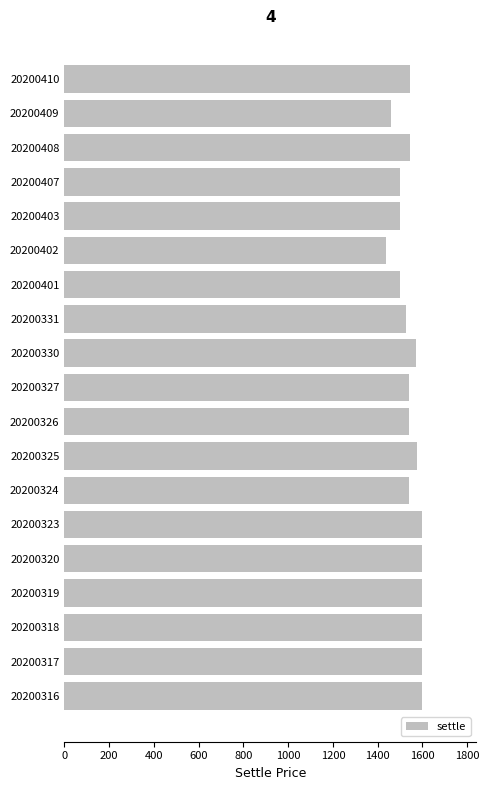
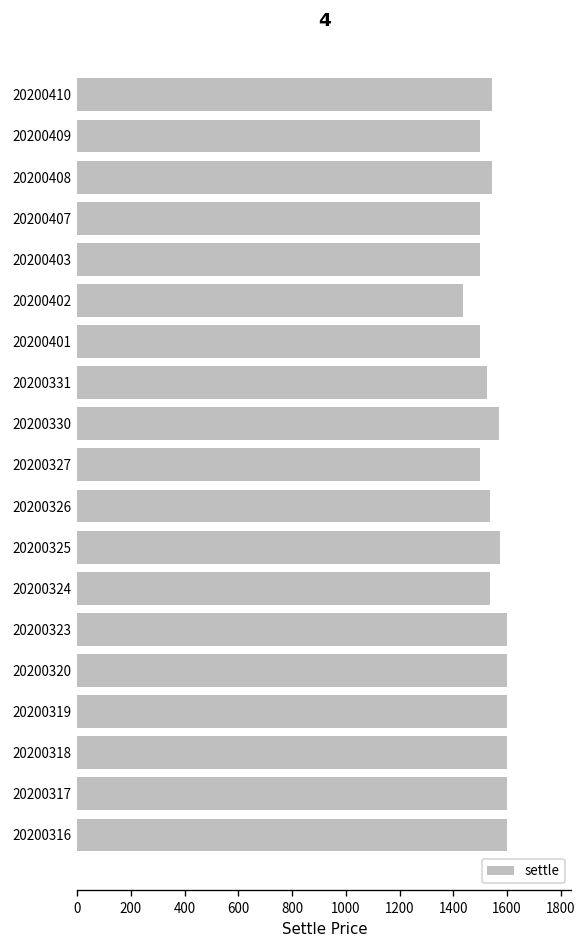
  {
    "20200410": 1540,
-   "20200409": 1460,
+   "20200409": 1500,
    "20200408": 1540,
    "20200407": 1500,
    "20200403": 1500,
    "20200402": 1440,
    "20200401": 1500,
    "20200331": 1530,
    "20200330": 1570,
-   "20200327": 1540,
+   "20200327": 1500,
    "20200326": 1540,
    "20200325": 1580,
    "20200324": 1540,
    "20200323": 1600,
    "20200320": 1600,
    "20200319": 1600,
    "20200318": 1600,
    "20200317": 1600,
    "20200316": 1600
  }
